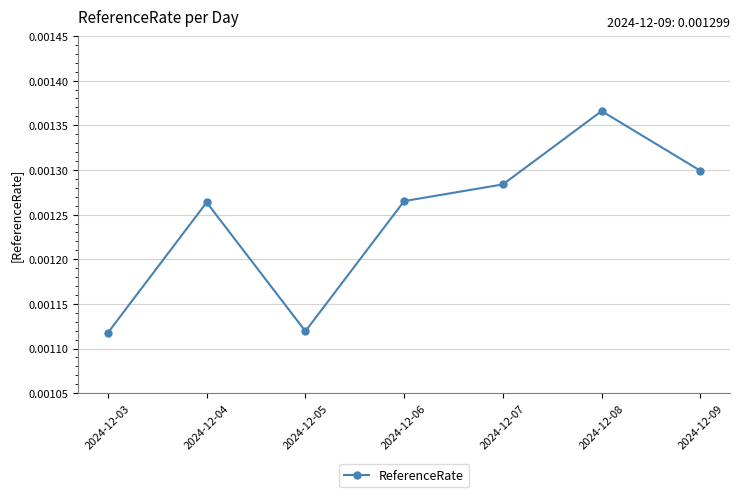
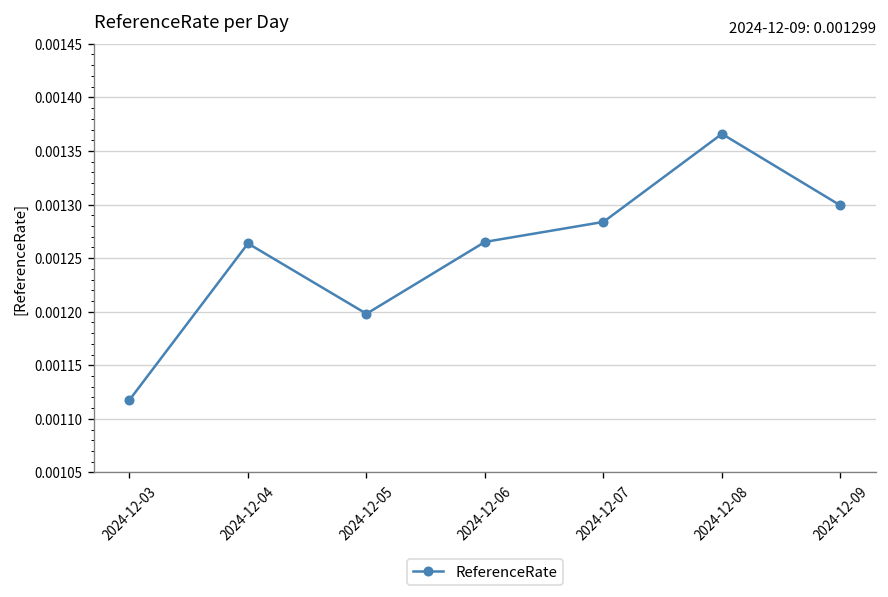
  {
    "2024-12-03": 0.00112,
    "2024-12-04": 0.00126,
-   "2024-12-05": 0.00112,
+   "2024-12-05": 0.00120,
    "2024-12-06": 0.00127,
    "2024-12-07": 0.00128,
    "2024-12-08": 0.00137,
    "2024-12-09": 0.00130
  }
